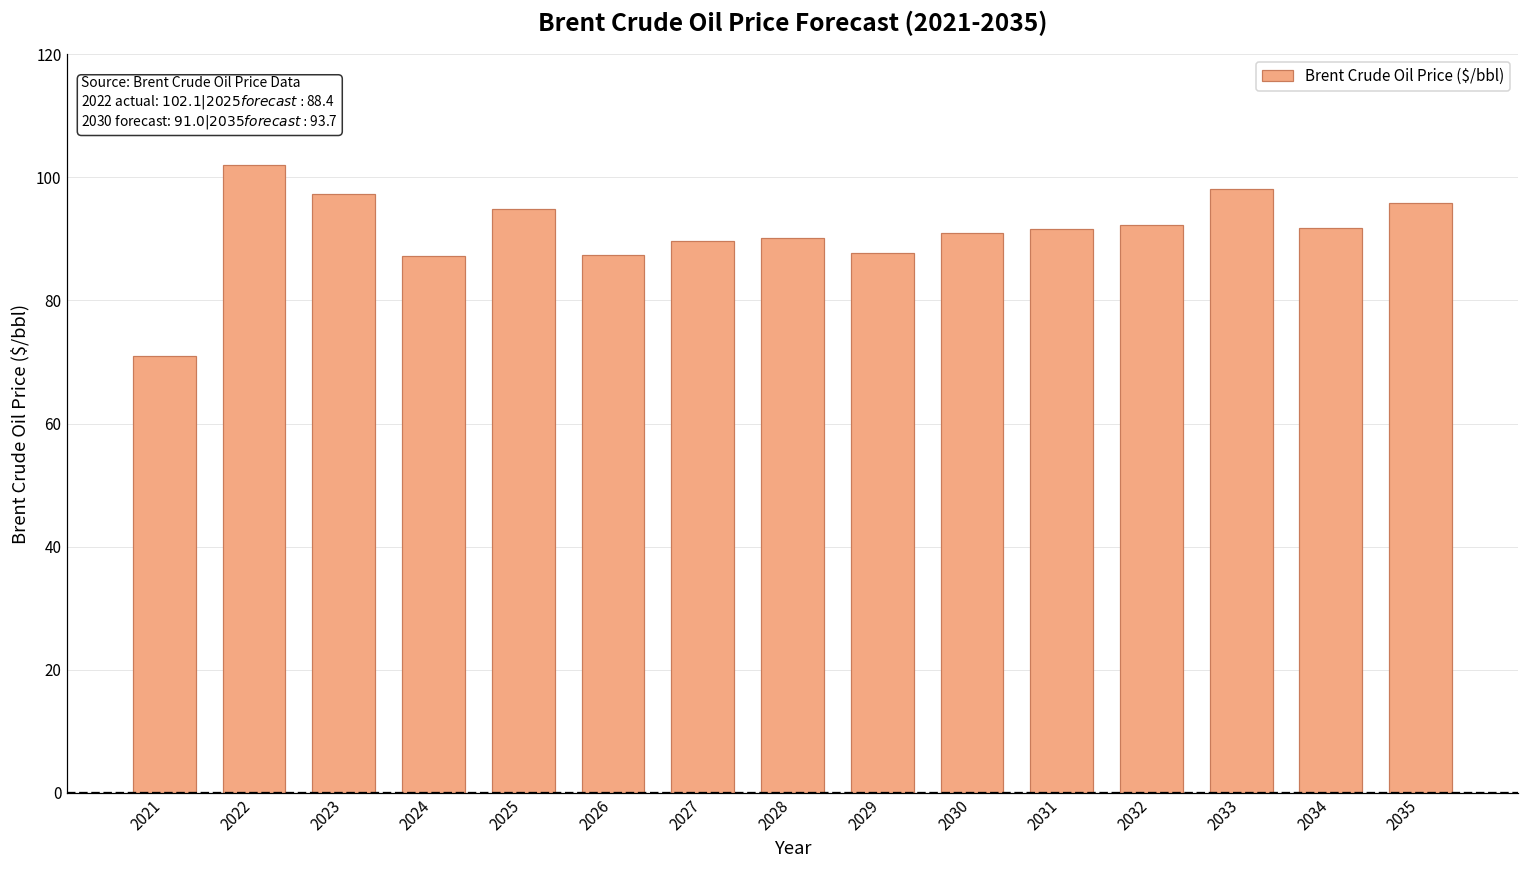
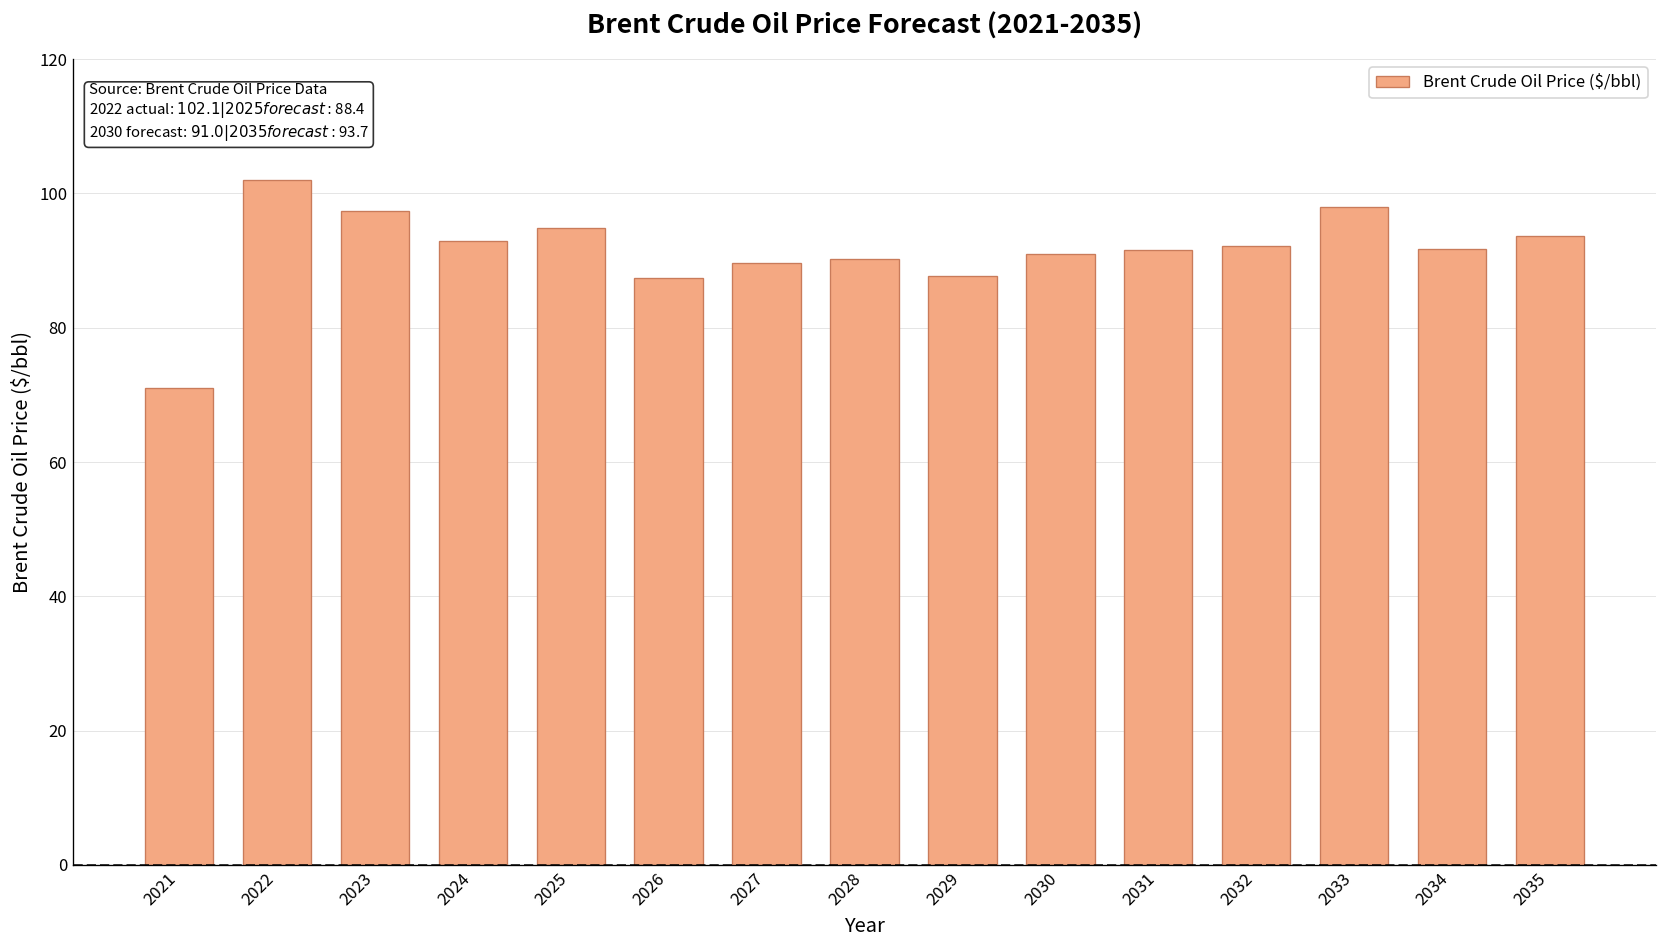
  {
    "2021": 71,
    "2022": 102,
    "2023": 97,
-   "2024": 87,
+   "2024": 93,
    "2025": 95,
    "2026": 87,
    "2027": 90,
    "2028": 90,
    "2029": 88,
    "2030": 91,
    "2031": 92,
    "2032": 92,
    "2033": 98,
    "2034": 92,
-   "2035": 96
+   "2035": 94
  }
